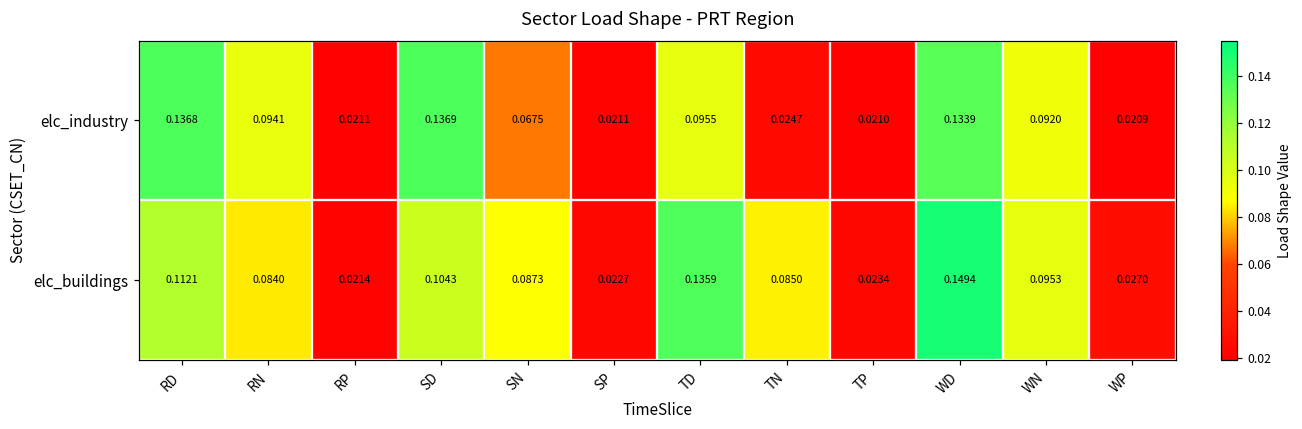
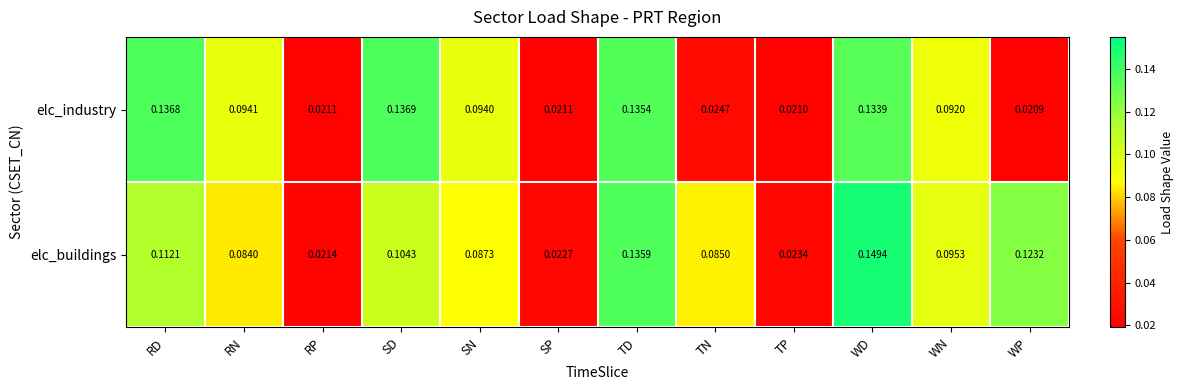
  {
    "elc_industry": {
      "RD": 0.1368,
      "RN": 0.0941,
      "RP": 0.0211,
      "SD": 0.1369,
-     "SN": 0.0675,
+     "SN": 0.0940,
      "SP": 0.0211,
-     "TD": 0.0955,
+     "TD": 0.1354,
      "TN": 0.0247,
      "TP": 0.0210,
      "WD": 0.1339,
      "WN": 0.0920,
      "WP": 0.0209
    },
    "elc_buildings": {
      "RD": 0.1121,
      "RN": 0.0840,
      "RP": 0.0214,
      "SD": 0.1043,
      "SN": 0.0873,
      "SP": 0.0227,
      "TD": 0.1359,
      "TN": 0.0850,
      "TP": 0.0234,
      "WD": 0.1494,
      "WN": 0.0953,
-     "WP": 0.0270
+     "WP": 0.1232
    }
  }
